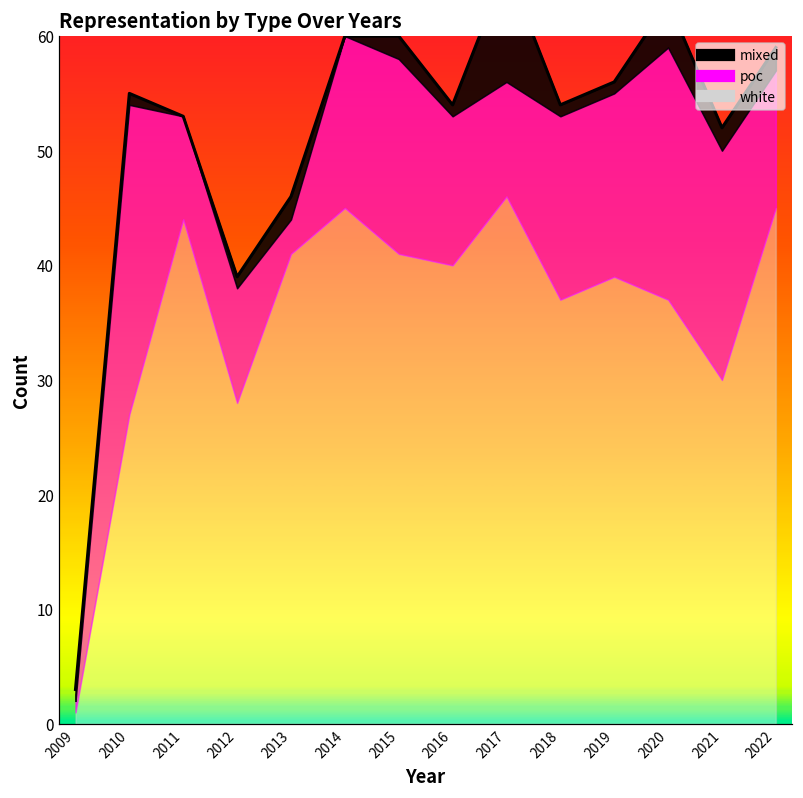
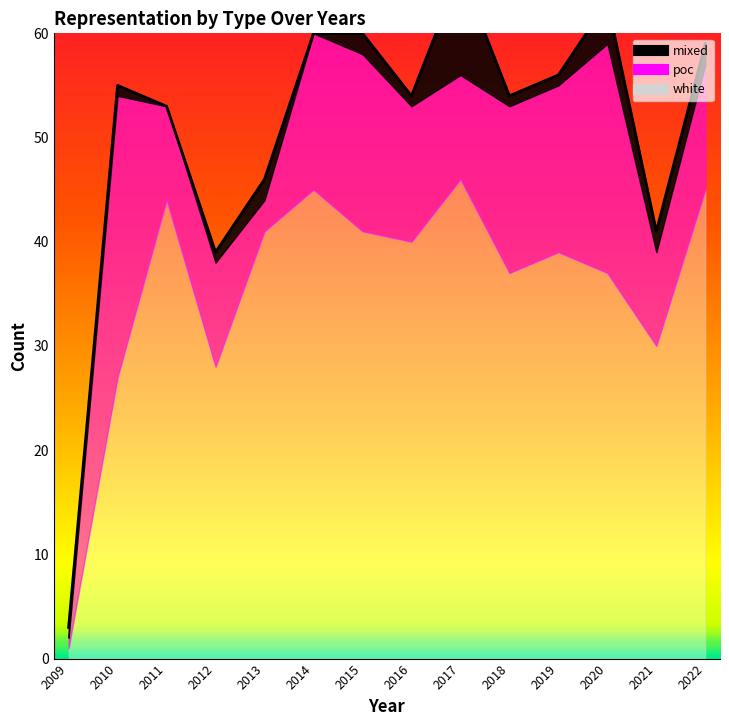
  {
    "poc": {
      "2009": 1,
      "2010": 27,
      "2012": 10,
      "2013": 3,
      "2015": 17,
      "2016": 13,
      "2017": 10,
      "2018": 16,
      "2019": 16,
      "2020": 22,
-     "2021": 20
+     "2021": 9
    },
    "mixed": {
      "2009": 1,
      "2010": 1,
      "2012": 1,
      "2013": 2,
      "2015": 2,
      "2016": 1,
      "2018": 1,
      "2019": 1,
      "2021": 2
    }
  }
